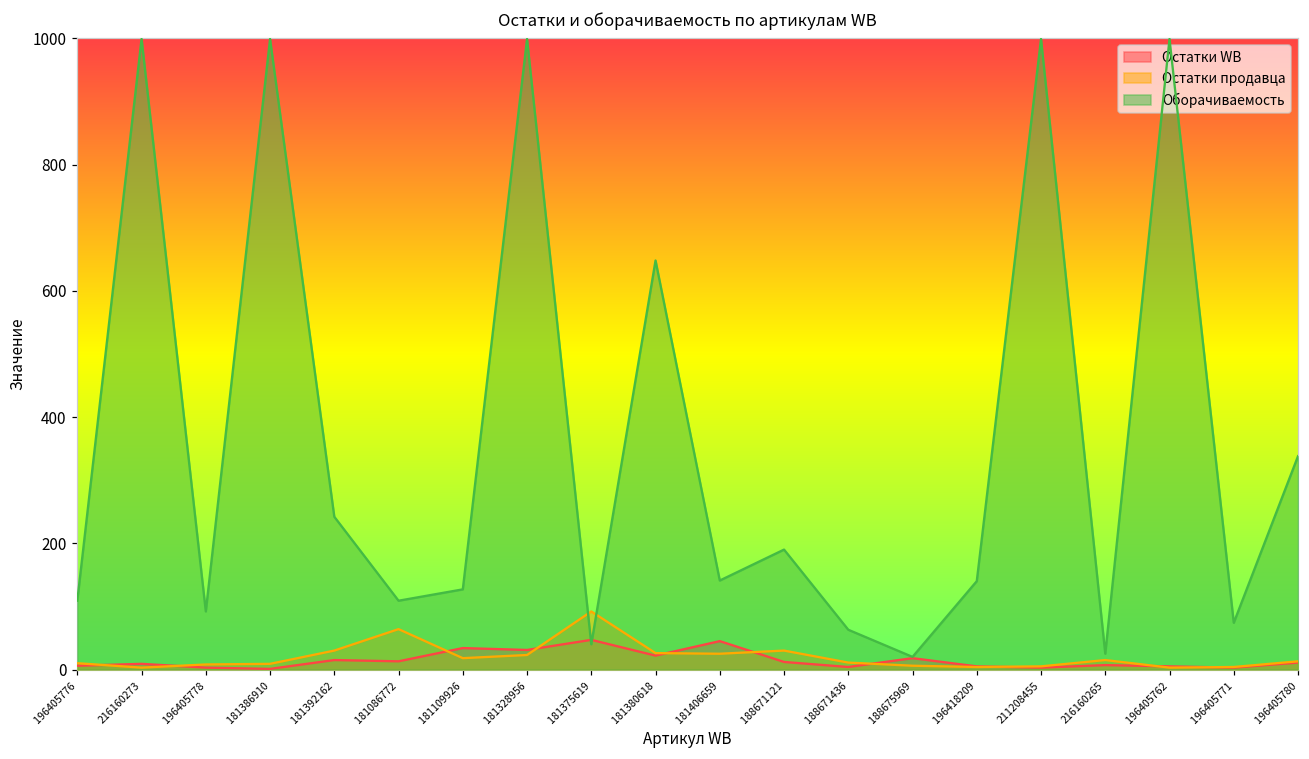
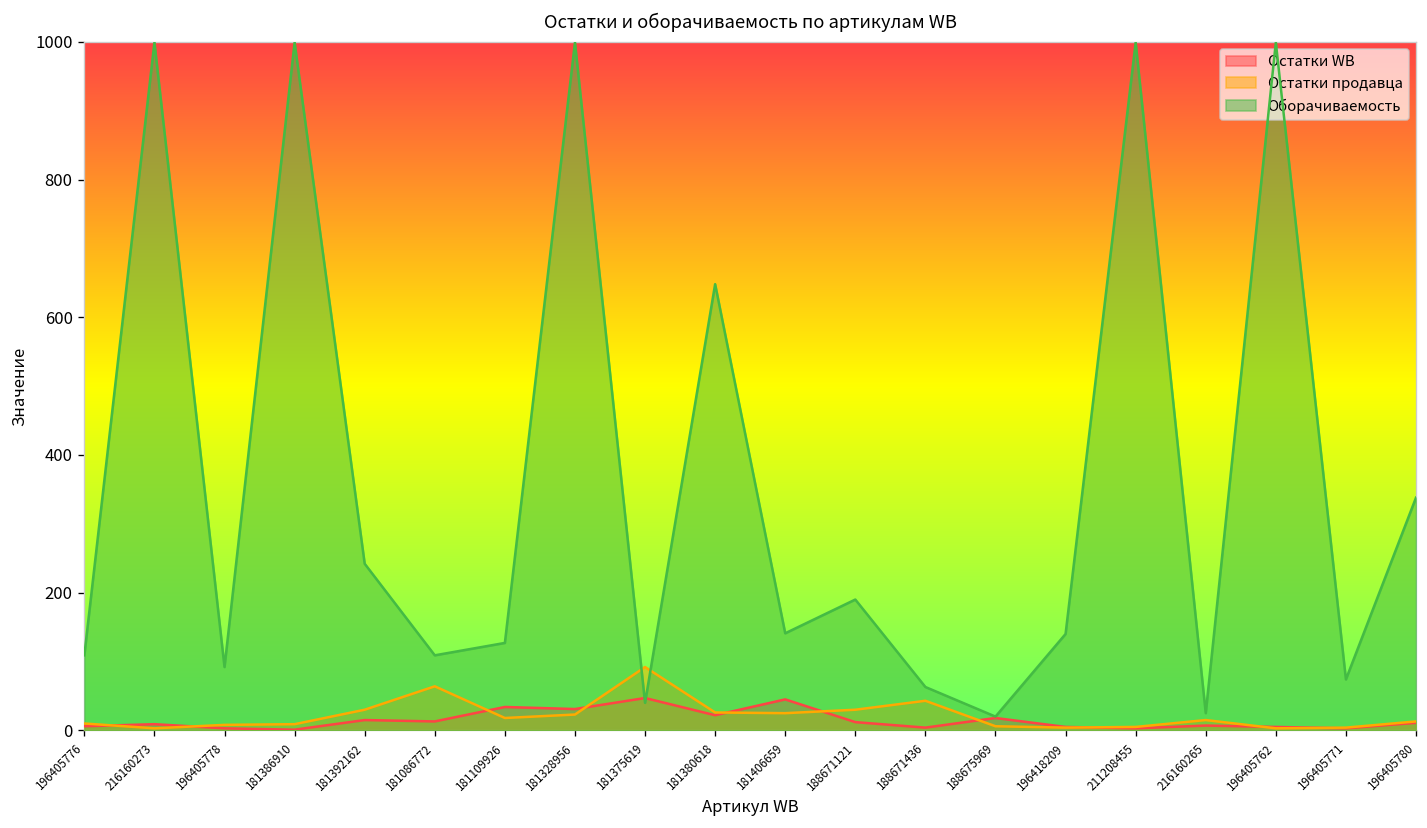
  {
    "Остатки WB": {
      "216160273": 10,
      "196405778": 0,
      "181386910": 0,
      "181392162": 20,
      "181086772": 10,
      "181109926": 30,
      "181328956": 30,
      "181375619": 50,
      "181406659": 50,
      "188671121": 10,
      "188671436": 0,
      "216160265": 10
    },
    "Остатки продавца": {
      "216160273": 0,
      "196405778": 10,
      "181386910": 10,
      "181392162": 30,
      "181086772": 60,
      "181109926": 20,
      "181328956": 20,
      "181375619": 90,
      "181406659": 30,
      "188671121": 30,
-     "188671436": 10,
+     "188671436": 40,
      "188675969": 10,
      "216160265": 20
    },
    "Оборачиваемость": {
      "196405776": 110,
      "216160273": 1000,
      "196405778": 90,
      "181386910": 1000,
      "181392162": 240,
      "181086772": 110,
      "181109926": 130,
      "181328956": 1000,
      "181375619": 40,
      "181380618": 650,
      "181406659": 140,
      "188671121": 190,
      "188671436": 60,
      "196418209": 140,
      "211208455": 1000,
      "216160265": 30,
      "196405762": 1000,
      "196405771": 70,
      "196405780": 340
    }
  }
